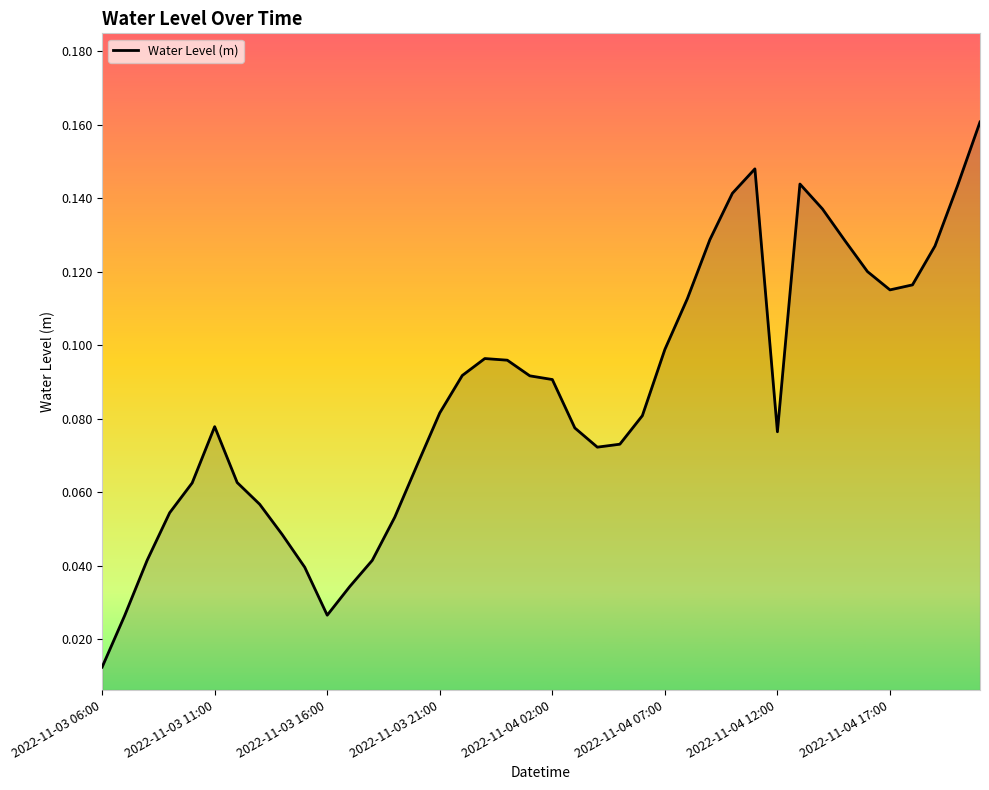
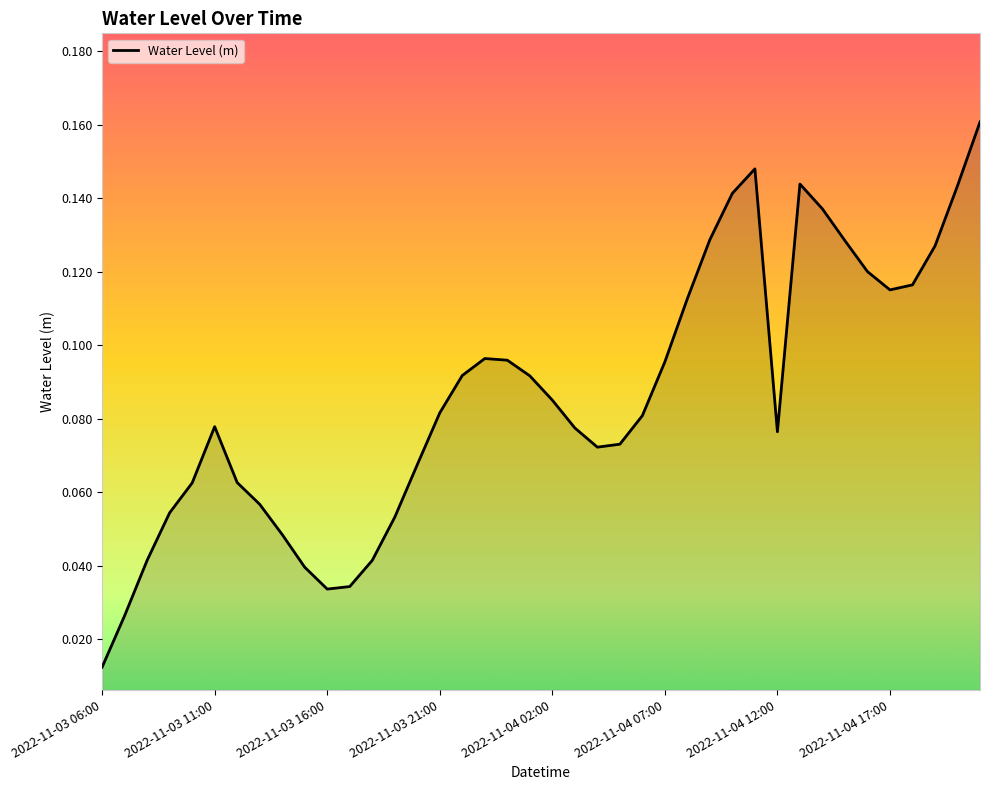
  {
    "2022-11-03 06:00": 0.012,
    "2022-11-03 11:00": 0.078,
-   "2022-11-03 16:00": 0.027,
+   "2022-11-03 16:00": 0.034,
    "2022-11-03 21:00": 0.082,
-   "2022-11-04 02:00": 0.091,
-   "2022-11-04 07:00": 0.099,
+   "2022-11-04 02:00": 0.085,
+   "2022-11-04 07:00": 0.095,
    "2022-11-04 12:00": 0.076,
    "2022-11-04 17:00": 0.115
  }
